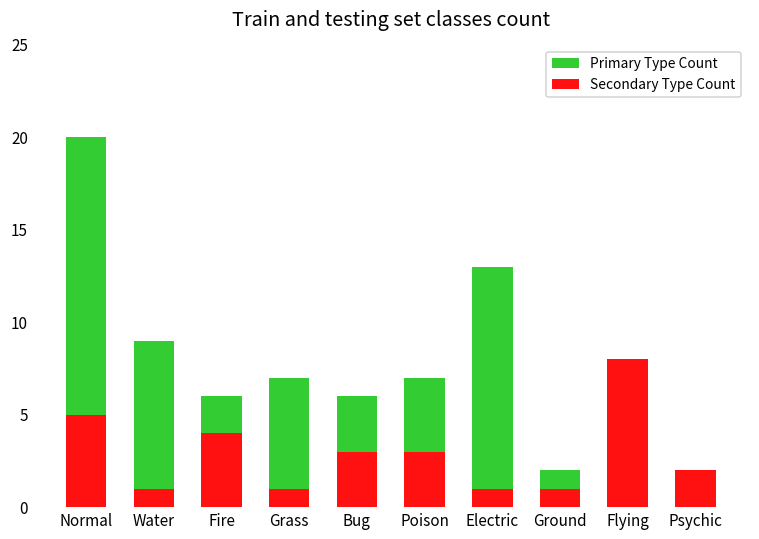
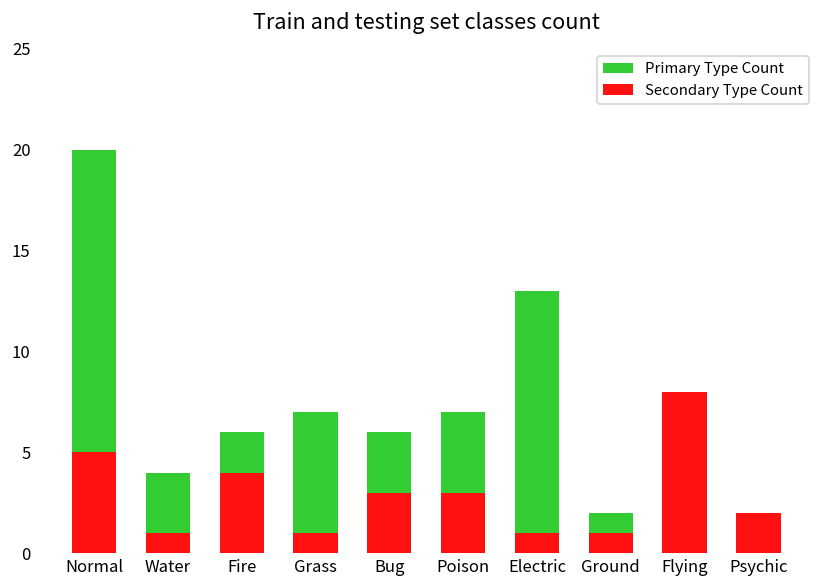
  {
    "Primary Type Count": {
      "Normal": 20,
-     "Water": 9,
+     "Water": 4,
      "Fire": 6,
      "Grass": 7,
      "Bug": 6,
      "Poison": 7,
      "Electric": 13,
      "Ground": 2,
      "Flying": 0,
      "Psychic": 0
    },
    "Secondary Type Count": {
      "Flying": 8,
      "Psychic": 2
    }
  }
